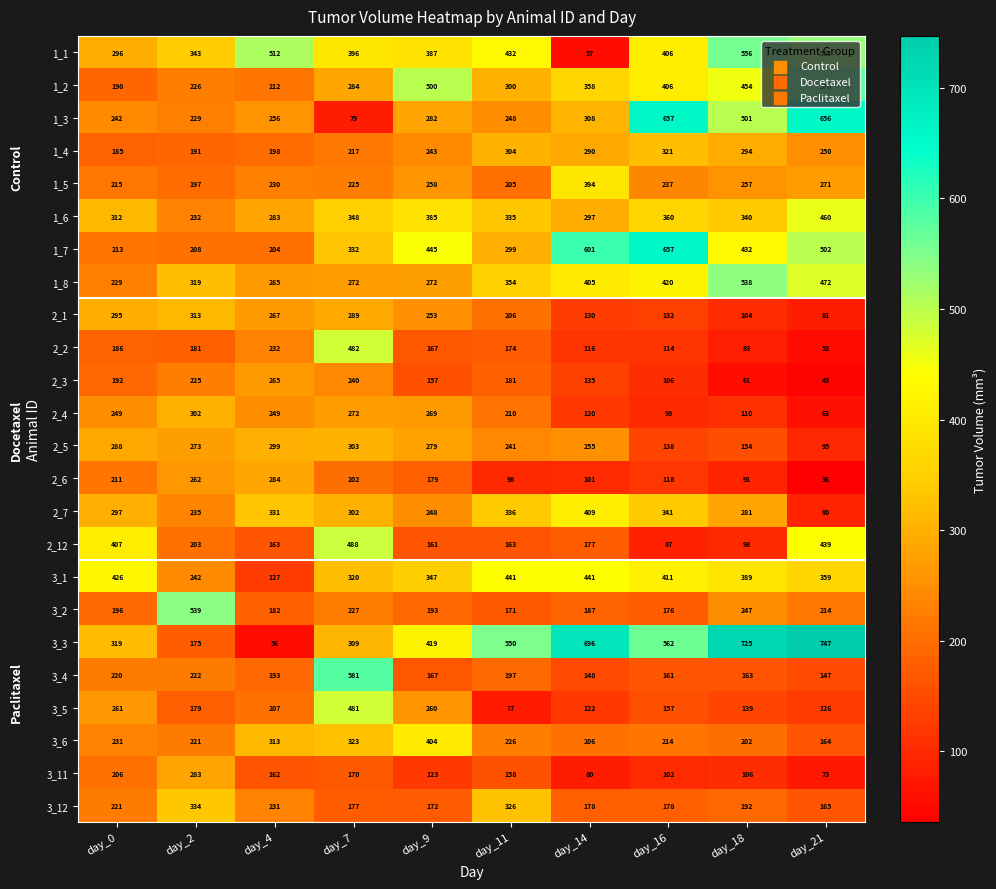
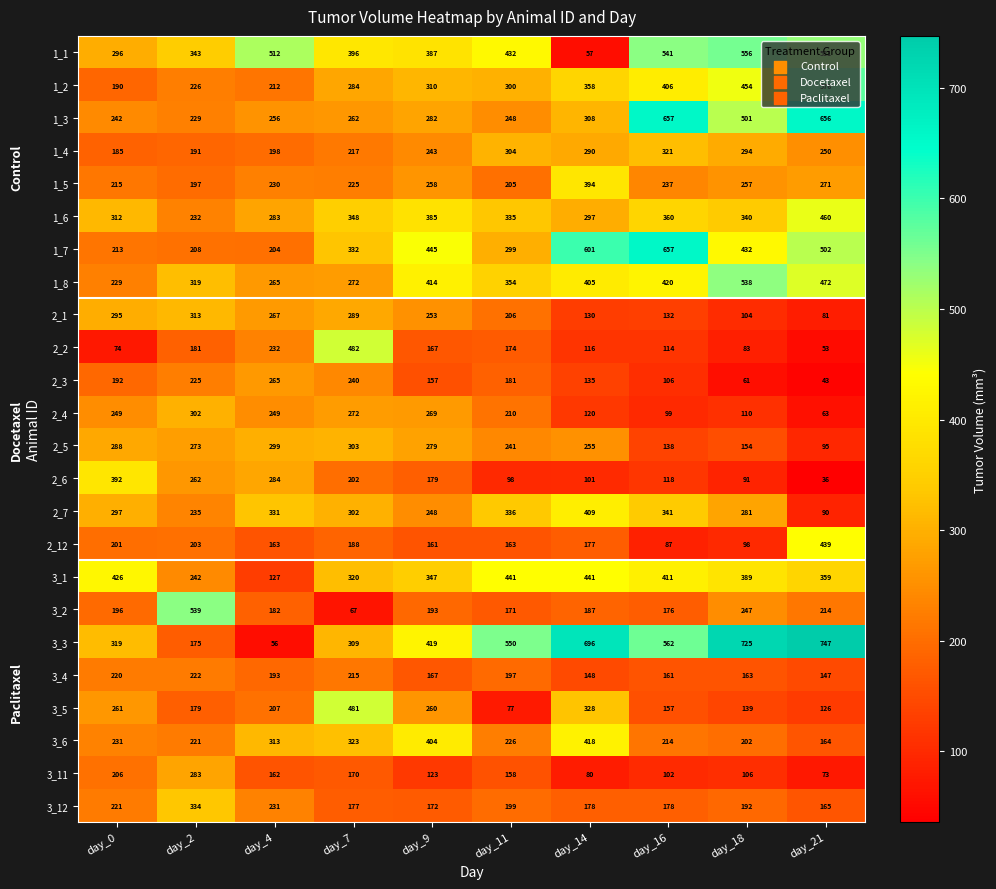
  {
    "1_1": {
      "day_0": 296,
      "day_2": 343,
      "day_4": 512,
      "day_7": 396,
      "day_9": 387,
      "day_11": 432,
      "day_14": 57,
-     "day_16": 406,
+     "day_16": 541,
      "day_18": 556
    },
    "1_2": {
      "day_0": 190,
      "day_2": 226,
      "day_4": 212,
      "day_7": 284,
-     "day_9": 500,
+     "day_9": 310,
      "day_11": 300,
      "day_14": 358,
      "day_16": 406,
      "day_18": 454
    },
    "1_3": {
      "day_0": 242,
      "day_2": 229,
      "day_4": 256,
-     "day_7": 79,
+     "day_7": 262,
      "day_9": 282,
      "day_11": 248,
      "day_14": 308,
      "day_16": 657,
      "day_18": 501,
      "day_21": 656
    },
    "1_8": {
      "day_0": 229,
      "day_2": 319,
      "day_4": 265,
      "day_7": 272,
-     "day_9": 272,
+     "day_9": 414,
      "day_11": 354,
      "day_14": 405,
      "day_16": 420,
      "day_18": 538,
      "day_21": 472
    },
    "2_2": {
-     "day_0": 186,
+     "day_0": 74,
      "day_2": 181,
      "day_4": 232,
      "day_7": 482,
      "day_9": 167,
      "day_11": 174,
      "day_14": 116,
      "day_16": 114,
      "day_18": 83,
      "day_21": 53
    },
    "2_6": {
-     "day_0": 211,
+     "day_0": 392,
      "day_2": 262,
      "day_4": 284,
      "day_7": 202,
      "day_9": 179,
      "day_11": 98,
      "day_14": 101,
      "day_16": 118,
      "day_18": 91,
      "day_21": 36
    },
    "2_12": {
-     "day_0": 407,
+     "day_0": 201,
      "day_2": 203,
      "day_4": 163,
-     "day_7": 488,
+     "day_7": 188,
      "day_9": 161,
      "day_11": 163,
      "day_14": 177,
      "day_16": 87,
      "day_18": 98,
      "day_21": 439
    },
    "3_2": {
      "day_0": 196,
      "day_2": 539,
      "day_4": 182,
-     "day_7": 227,
+     "day_7": 67,
      "day_9": 193,
      "day_11": 171,
      "day_14": 187,
      "day_16": 176,
      "day_18": 247,
      "day_21": 214
    },
    "3_4": {
      "day_0": 220,
      "day_2": 222,
      "day_4": 193,
-     "day_7": 581,
+     "day_7": 215,
      "day_9": 167,
      "day_11": 197,
      "day_14": 148,
      "day_16": 161,
      "day_18": 163,
      "day_21": 147
    },
    "3_5": {
      "day_0": 261,
      "day_2": 179,
      "day_4": 207,
      "day_7": 481,
      "day_9": 260,
      "day_11": 77,
-     "day_14": 122,
+     "day_14": 328,
      "day_16": 157,
      "day_18": 139,
      "day_21": 126
    },
    "3_6": {
      "day_0": 231,
      "day_2": 221,
      "day_4": 313,
      "day_7": 323,
      "day_9": 404,
      "day_11": 226,
-     "day_14": 206,
+     "day_14": 418,
      "day_16": 214,
      "day_18": 202,
      "day_21": 164
    },
    "3_12": {
      "day_0": 221,
      "day_2": 334,
      "day_4": 231,
      "day_7": 177,
      "day_9": 172,
-     "day_11": 326,
+     "day_11": 199,
      "day_14": 178,
      "day_16": 178,
      "day_18": 192,
      "day_21": 165
    }
  }
